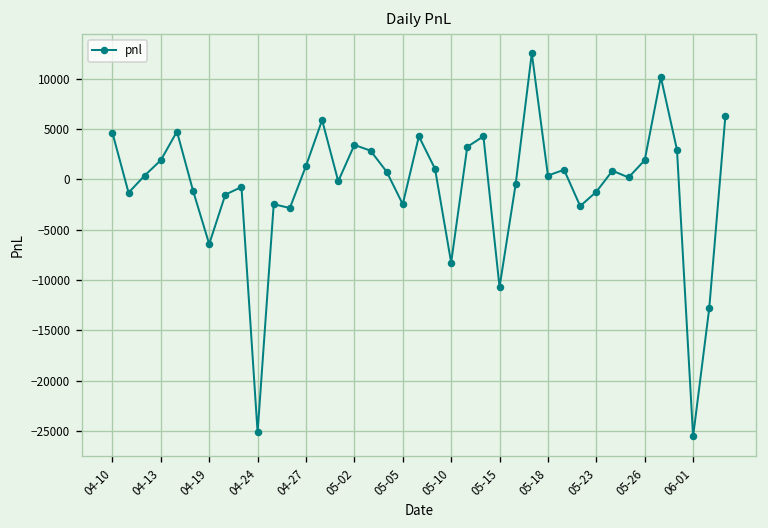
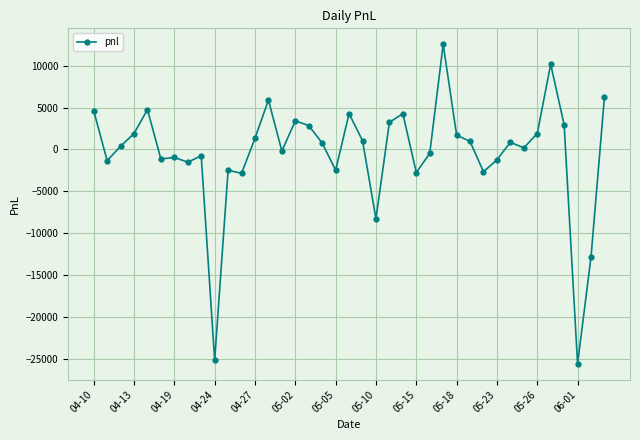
  {
    "04-10": 5000,
    "04-13": 2000,
-   "04-19": -6000,
+   "04-19": -1000,
    "04-24": -25000,
    "04-27": 1000,
    "05-02": 3000,
    "05-05": -2000,
    "05-10": -8000,
-   "05-15": -11000,
-   "05-18": 0,
+   "05-15": -3000,
+   "05-18": 2000,
    "05-23": -1000,
    "05-26": 2000,
    "06-01": -26000
  }
